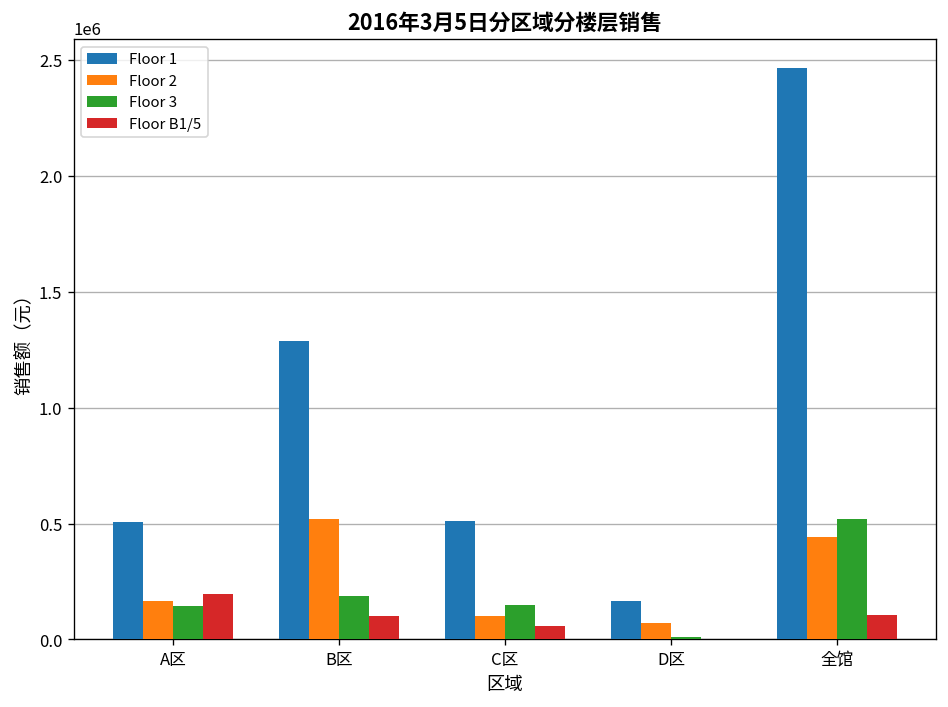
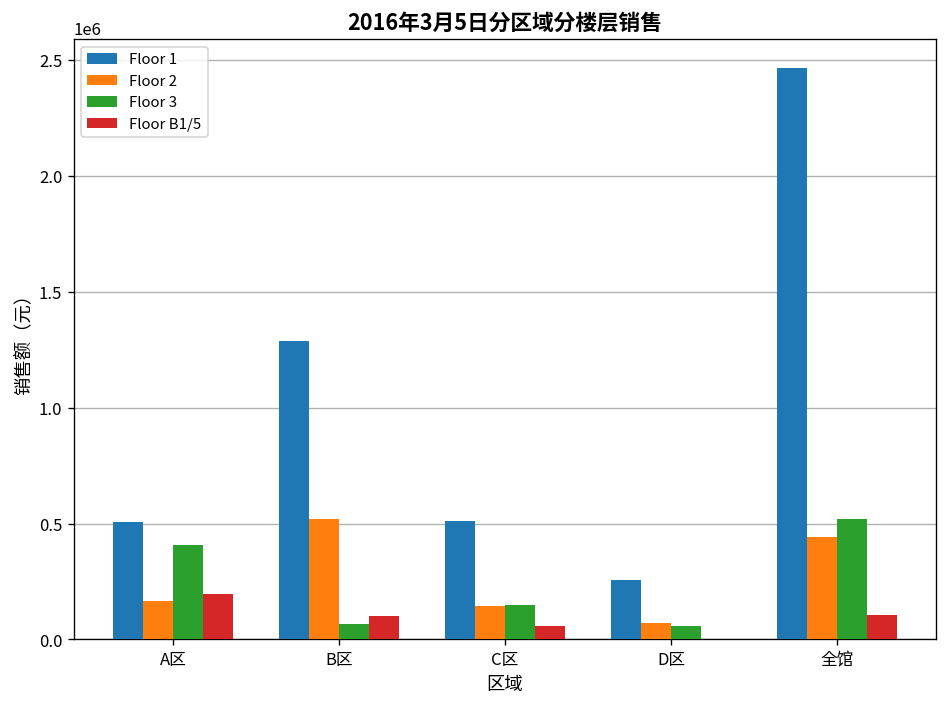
  {
    "Floor 1": {
      "A区": 510000,
      "B区": 1290000,
      "C区": 510000,
-     "D区": 160000,
+     "D区": 260000,
      "全馆": 2470000
    },
    "Floor 2": {
      "A区": 160000,
      "B区": 520000,
-     "C区": 100000,
+     "C区": 140000,
      "D区": 70000,
      "全馆": 440000
    },
    "Floor 3": {
-     "A区": 150000,
-     "B区": 190000,
+     "A区": 410000,
+     "B区": 70000,
      "C区": 150000,
-     "D区": 10000,
+     "D区": 60000,
      "全馆": 520000
    },
    "Floor B1/5": {
      "A区": 200000,
      "B区": 100000,
      "C区": 60000,
      "全馆": 110000
    }
  }
